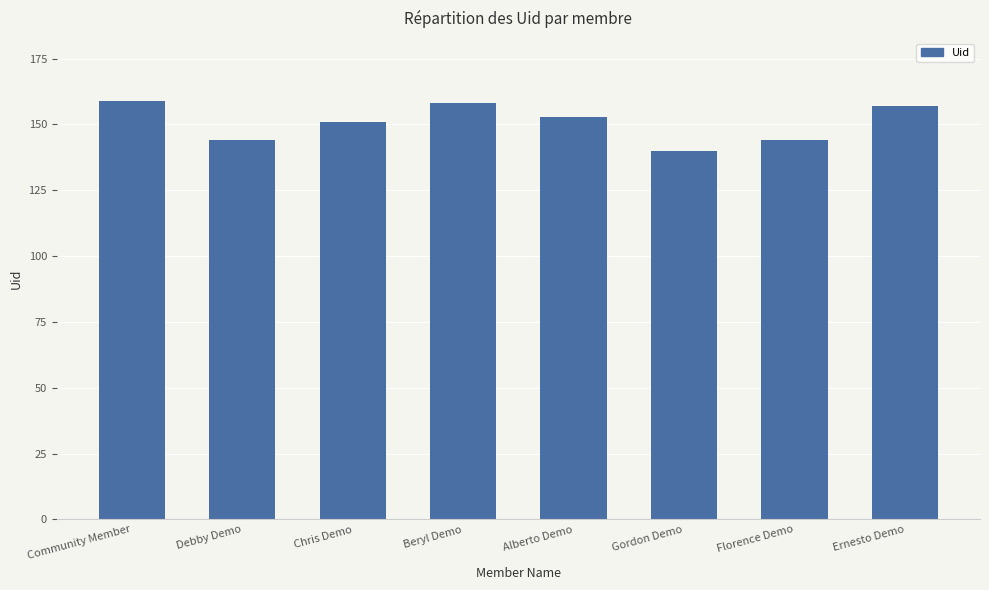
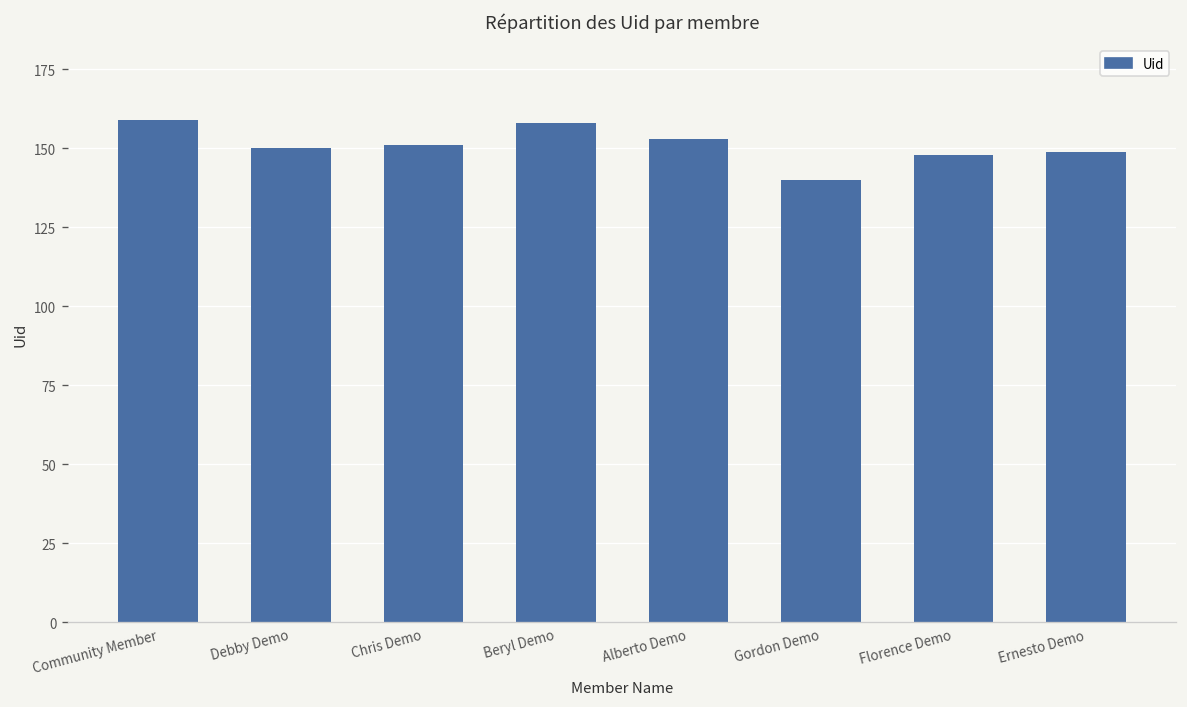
  {
    "Community Member": 159,
-   "Debby Demo": 144,
+   "Debby Demo": 150,
    "Chris Demo": 151,
    "Beryl Demo": 158,
    "Alberto Demo": 153,
    "Gordon Demo": 140,
-   "Florence Demo": 144,
-   "Ernesto Demo": 157
+   "Florence Demo": 148,
+   "Ernesto Demo": 149
  }
